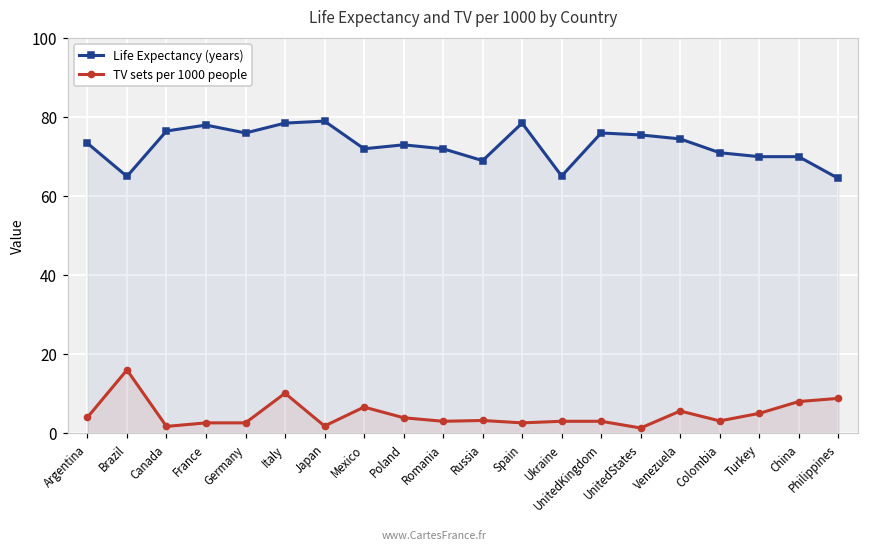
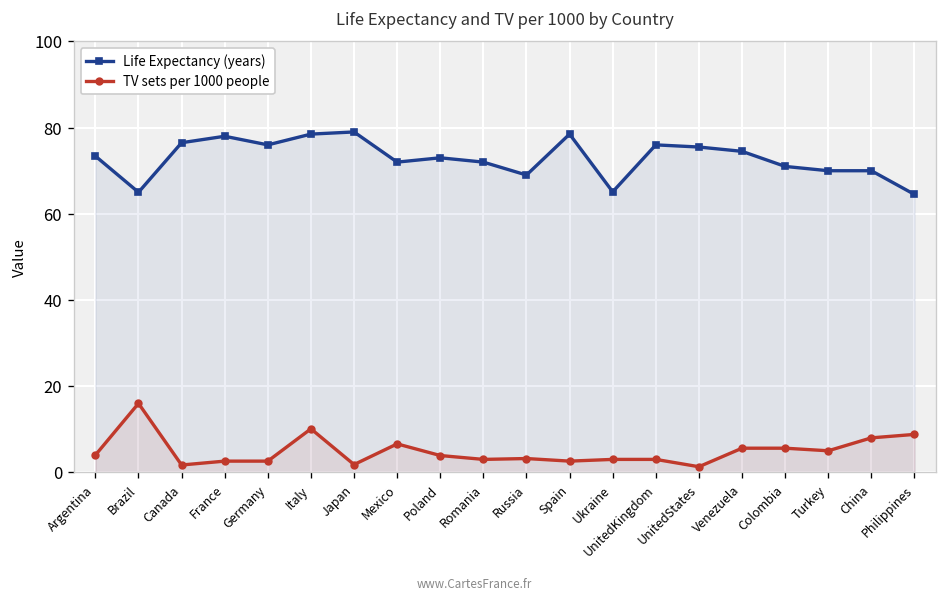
  {
    "Life Expectancy (years)": {
      "Argentina": 73,
      "Brazil": 65,
      "Canada": 77,
      "France": 78,
      "Germany": 76,
      "Italy": 79,
      "Japan": 79,
      "Mexico": 72,
      "Poland": 73,
      "Romania": 72,
      "Russia": 69,
      "Spain": 79,
      "Ukraine": 65,
      "UnitedKingdom": 76,
      "UnitedStates": 76,
      "Venezuela": 75,
      "Colombia": 71,
      "Turkey": 70,
      "China": 70,
      "Philippines": 65
    },
    "TV sets per 1000 people": {
      "Argentina": 4,
      "Brazil": 16,
      "Canada": 2,
      "France": 3,
      "Germany": 3,
      "Italy": 10,
      "Japan": 2,
      "Mexico": 7,
      "Poland": 4,
      "Romania": 3,
      "Russia": 3,
      "Spain": 3,
      "Ukraine": 3,
      "UnitedKingdom": 3,
      "UnitedStates": 1,
      "Venezuela": 6,
-     "Colombia": 3,
+     "Colombia": 6,
      "Turkey": 5,
      "China": 8,
      "Philippines": 9
    }
  }
